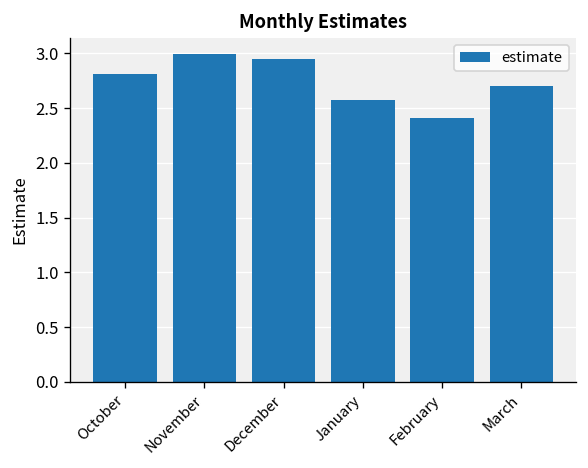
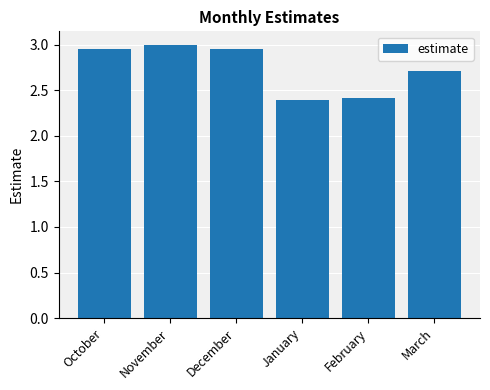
  {
-   "October": 2.8,
+   "October": 2.9,
    "November": 3.0,
    "December": 3.0,
-   "January": 2.6,
+   "January": 2.4,
    "February": 2.4,
    "March": 2.7
  }
